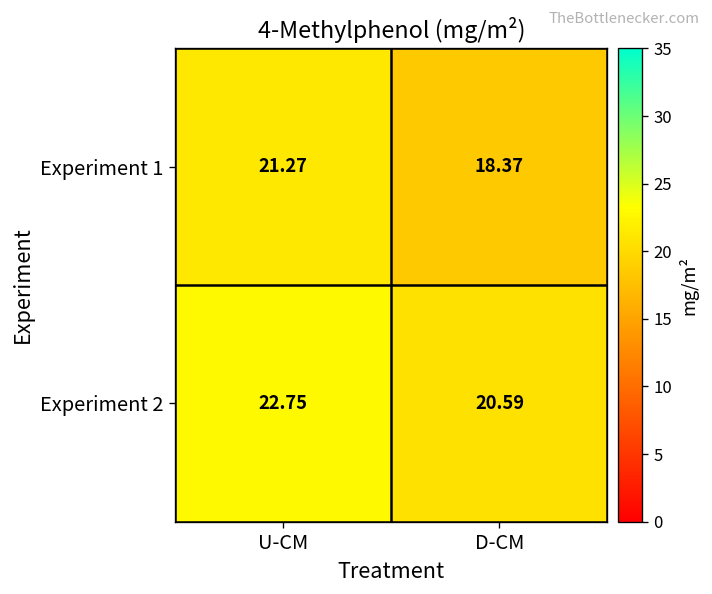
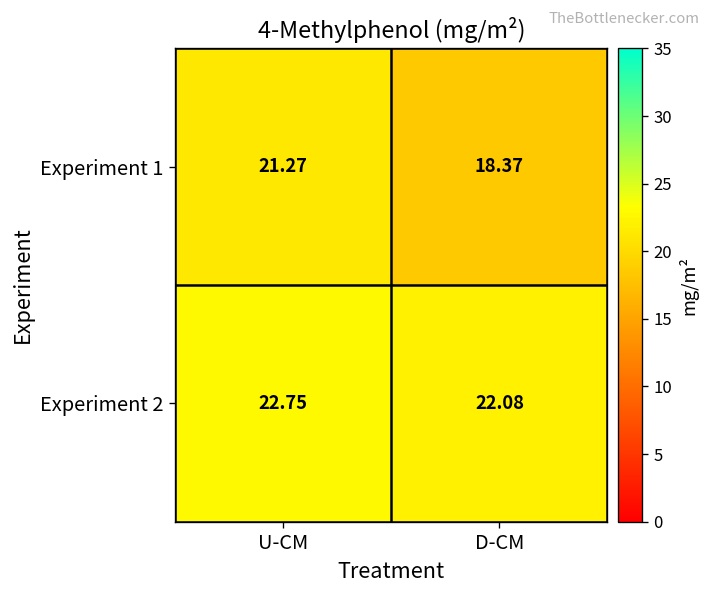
  {
    "Experiment 1": {
      "U-CM": 21.27,
      "D-CM": 18.37
    },
    "Experiment 2": {
      "U-CM": 22.75,
-     "D-CM": 20.59
+     "D-CM": 22.08
    }
  }
